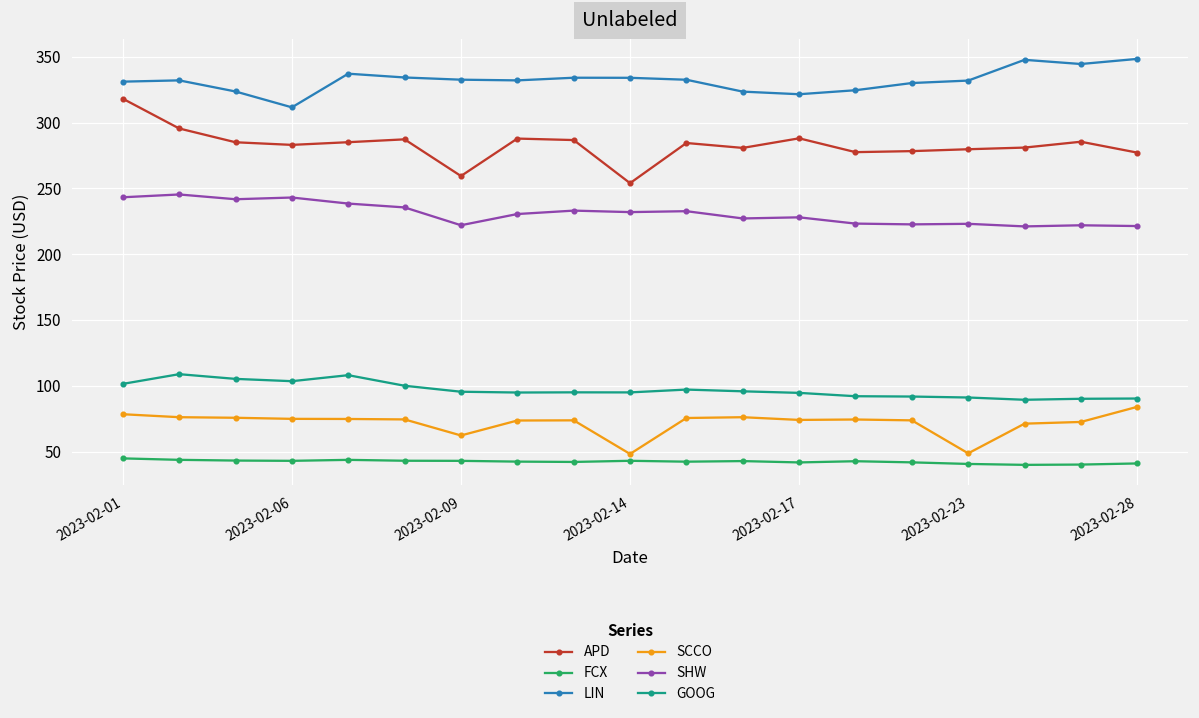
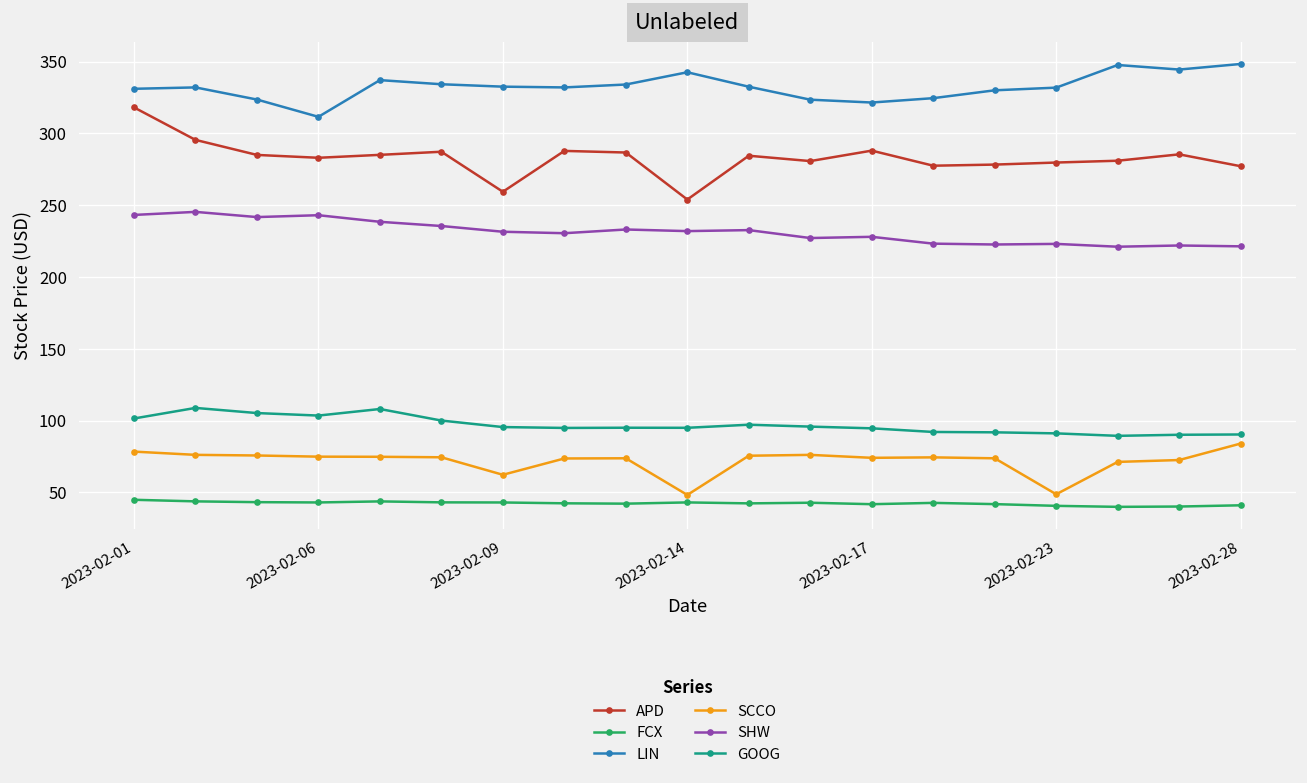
  {
    "APD": {
      "2023-02-01": 318,
      "2023-02-06": 283,
      "2023-02-09": 259,
      "2023-02-14": 254,
      "2023-02-17": 288,
      "2023-02-23": 280,
      "2023-02-28": 277
    },
    "LIN": {
      "2023-02-01": 331,
      "2023-02-06": 312,
      "2023-02-09": 333,
-     "2023-02-14": 334,
+     "2023-02-14": 343,
      "2023-02-17": 322,
      "2023-02-23": 332,
      "2023-02-28": 348
    },
    "SCCO": {
      "2023-02-01": 78,
      "2023-02-06": 75,
      "2023-02-09": 62,
      "2023-02-14": 48,
      "2023-02-17": 74,
      "2023-02-23": 49,
      "2023-02-28": 84
    },
    "SHW": {
      "2023-02-01": 243,
      "2023-02-06": 243,
-     "2023-02-09": 222,
+     "2023-02-09": 232,
      "2023-02-14": 232,
      "2023-02-17": 228,
      "2023-02-23": 223,
      "2023-02-28": 221
    }
  }
